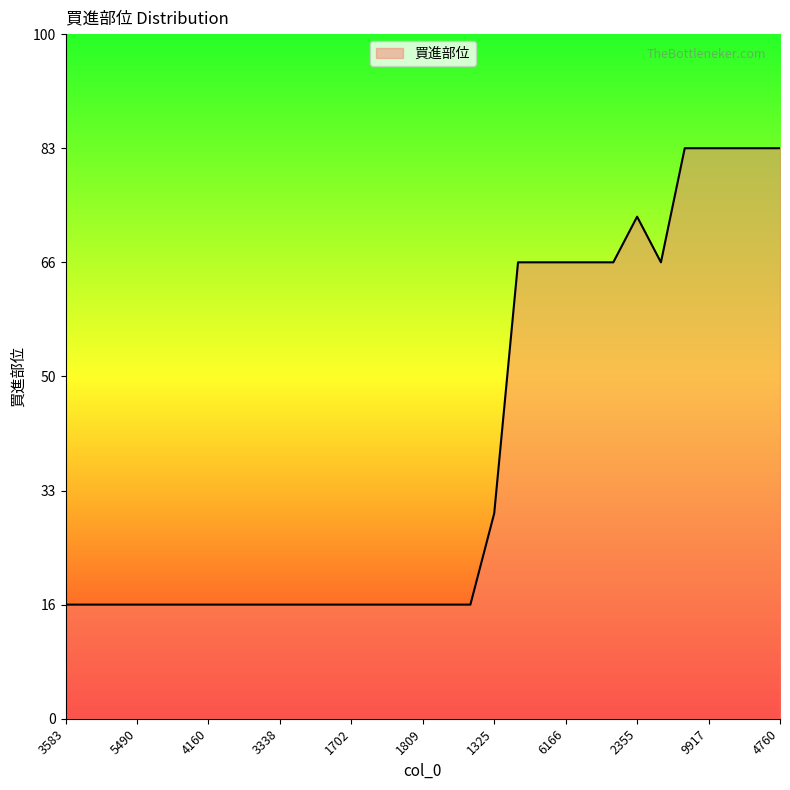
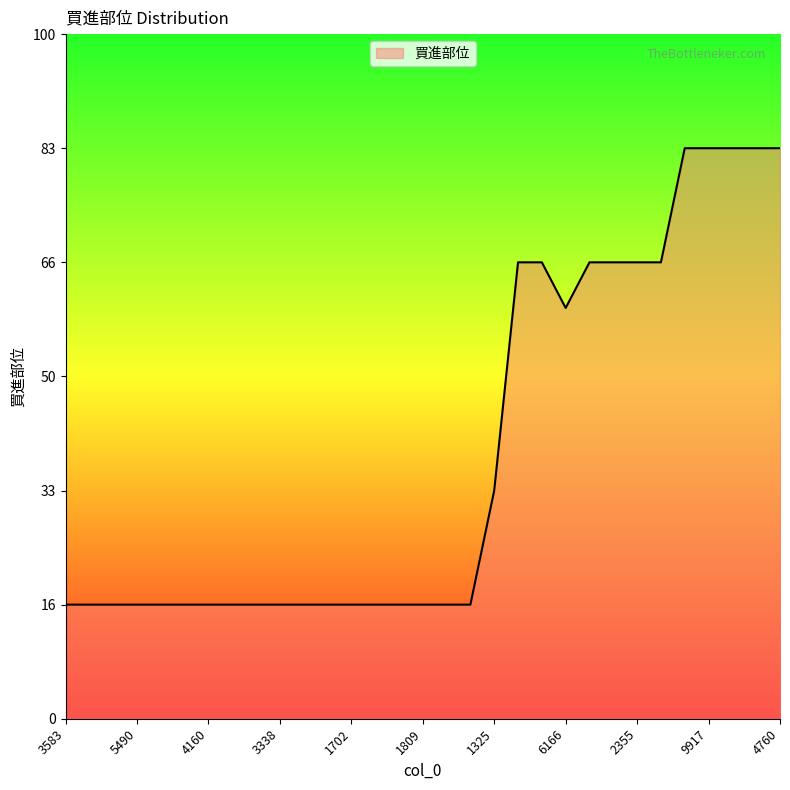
  {
    "3583": 17,
    "5490": 17,
    "4160": 17,
    "3338": 17,
    "1702": 17,
    "1809": 17,
-   "1325": 30,
-   "6166": 67,
-   "2355": 73,
+   "1325": 33,
+   "6166": 60,
+   "2355": 67,
    "9917": 83,
    "4760": 83
  }
